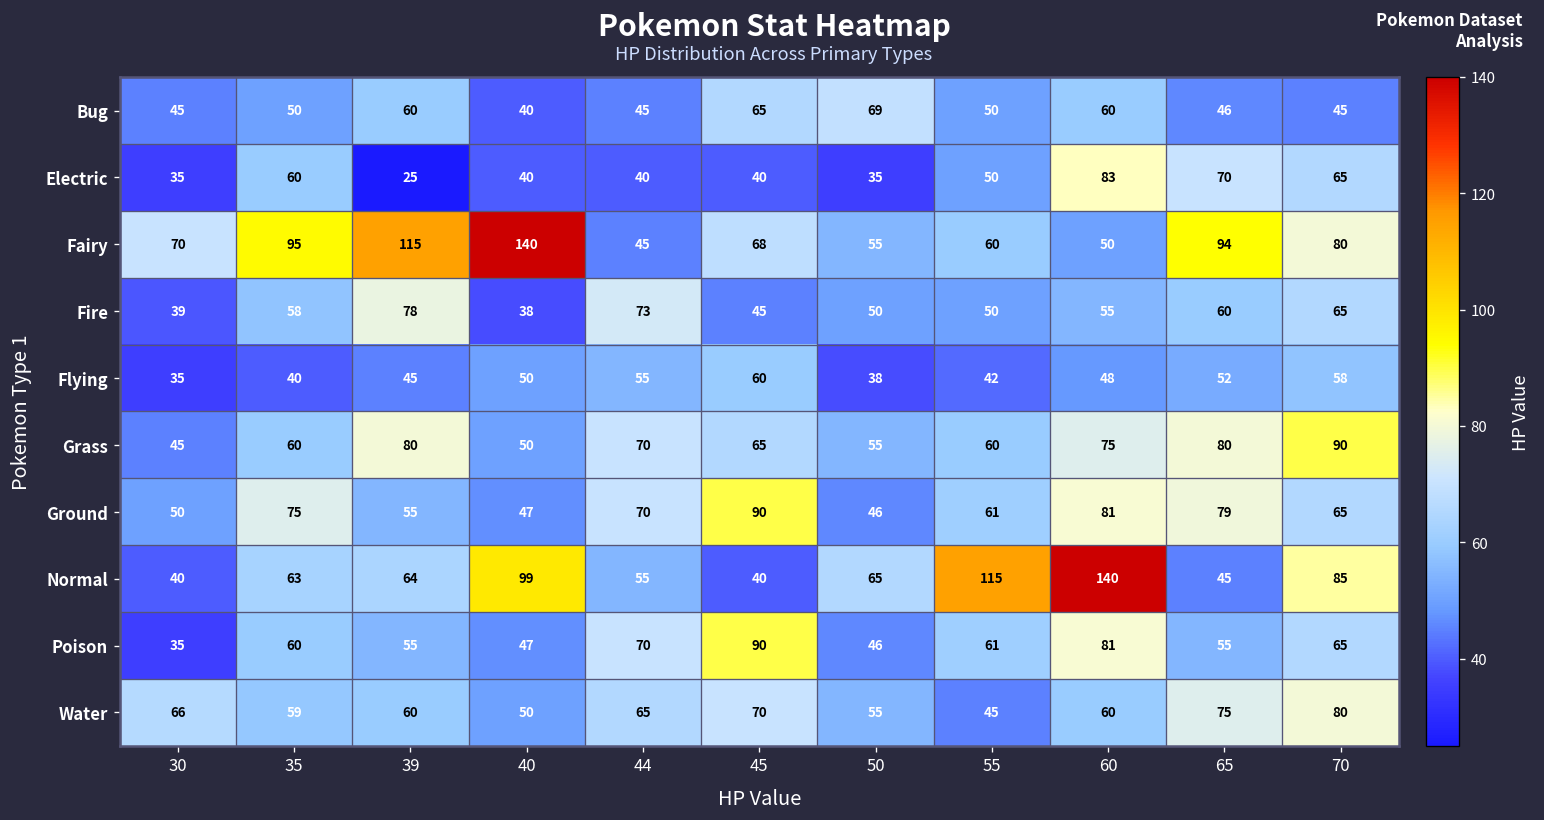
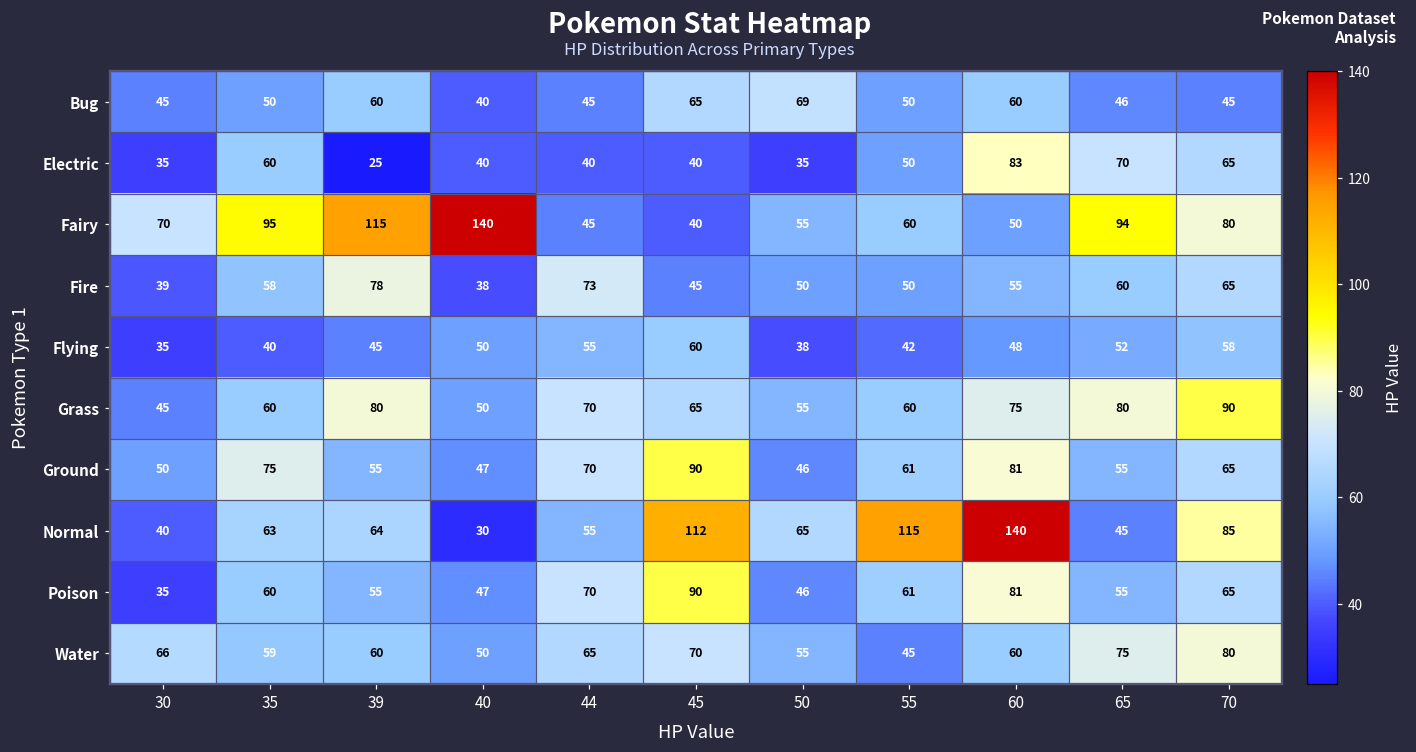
  {
    "Bug": {
      "30": 45,
      "35": 50,
      "39": 60,
      "40": 40,
      "44": 45,
      "45": 65,
      "50": 69,
      "55": 50,
      "60": 60,
      "65": 46,
      "70": 45
    },
    "Electric": {
      "30": 35,
      "35": 60,
      "39": 25,
      "40": 40,
      "44": 40,
      "45": 40,
      "50": 35,
      "55": 50,
      "60": 83,
      "65": 70,
      "70": 65
    },
    "Fairy": {
      "30": 70,
      "35": 95,
      "39": 115,
      "40": 140,
      "44": 45,
-     "45": 68,
+     "45": 40,
      "50": 55,
      "55": 60,
      "60": 50,
      "65": 94,
      "70": 80
    },
    "Fire": {
      "30": 39,
      "35": 58,
      "39": 78,
      "40": 38,
      "44": 73,
      "45": 45,
      "50": 50,
      "55": 50,
      "60": 55,
      "65": 60,
      "70": 65
    },
    "Flying": {
      "30": 35,
      "35": 40,
      "39": 45,
      "40": 50,
      "44": 55,
      "45": 60,
      "50": 38,
      "55": 42,
      "60": 48,
      "65": 52,
      "70": 58
    },
    "Grass": {
      "30": 45,
      "35": 60,
      "39": 80,
      "40": 50,
      "44": 70,
      "45": 65,
      "50": 55,
      "55": 60,
      "60": 75,
      "65": 80,
      "70": 90
    },
    "Ground": {
      "30": 50,
      "35": 75,
      "39": 55,
      "40": 47,
      "44": 70,
      "45": 90,
      "50": 46,
      "55": 61,
      "60": 81,
-     "65": 79,
+     "65": 55,
      "70": 65
    },
    "Normal": {
      "30": 40,
      "35": 63,
      "39": 64,
-     "40": 99,
+     "40": 30,
      "44": 55,
-     "45": 40,
+     "45": 112,
      "50": 65,
      "55": 115,
      "60": 140,
      "65": 45,
      "70": 85
    },
    "Poison": {
      "30": 35,
      "35": 60,
      "39": 55,
      "40": 47,
      "44": 70,
      "45": 90,
      "50": 46,
      "55": 61,
      "60": 81,
      "65": 55,
      "70": 65
    },
    "Water": {
      "30": 66,
      "35": 59,
      "39": 60,
      "40": 50,
      "44": 65,
      "45": 70,
      "50": 55,
      "55": 45,
      "60": 60,
      "65": 75,
      "70": 80
    }
  }
